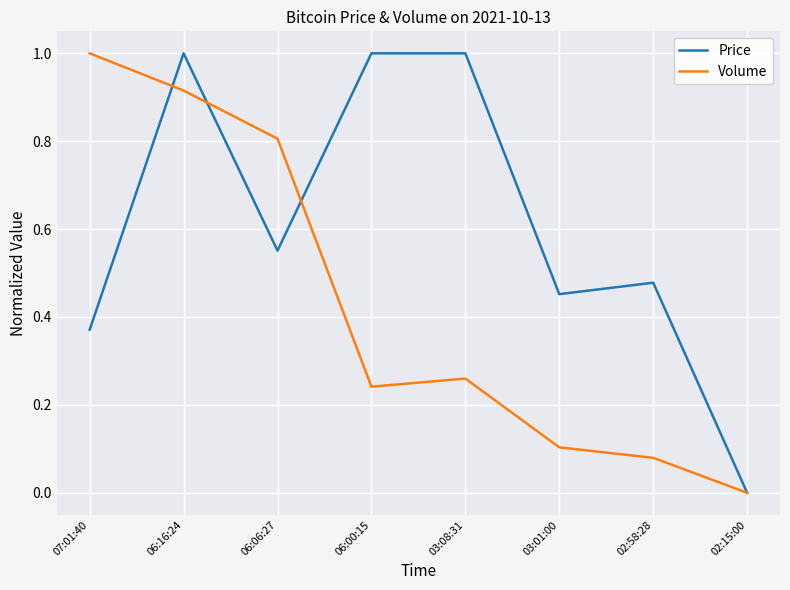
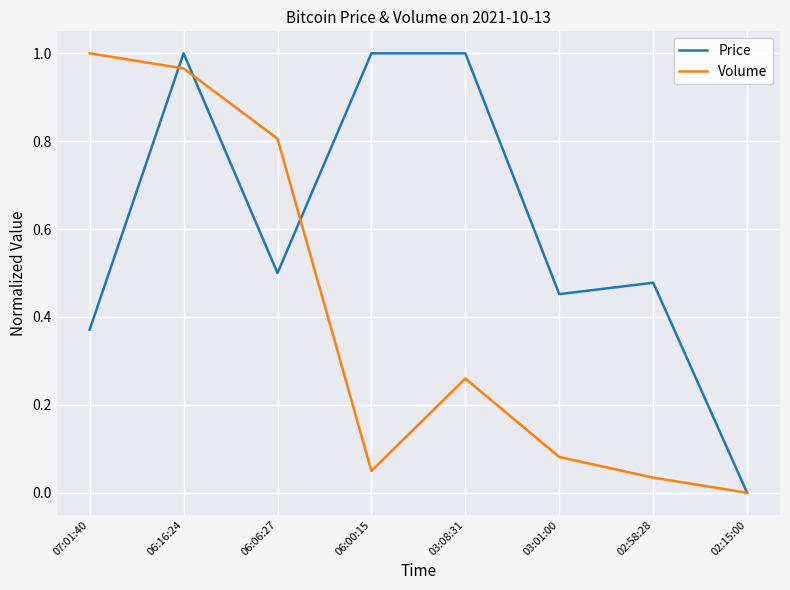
  {
    "Price": {
      "07:01:40": 0.37,
      "06:16:24": 1.00,
-     "06:06:27": 0.55,
+     "06:06:27": 0.50,
      "06:00:15": 1.00,
      "03:08:31": 1.00,
      "03:01:00": 0.45,
      "02:58:28": 0.48
    },
    "Volume": {
      "07:01:40": 1.00,
-     "06:16:24": 0.92,
+     "06:16:24": 0.97,
      "06:06:27": 0.81,
-     "06:00:15": 0.24,
+     "06:00:15": 0.05,
      "03:08:31": 0.26,
-     "03:01:00": 0.10,
-     "02:58:28": 0.08
+     "03:01:00": 0.08,
+     "02:58:28": 0.03
    }
  }
